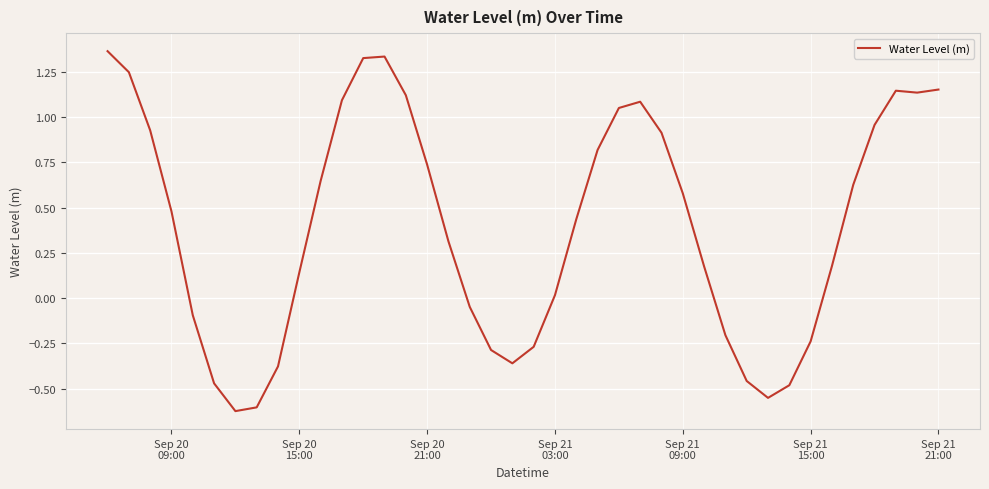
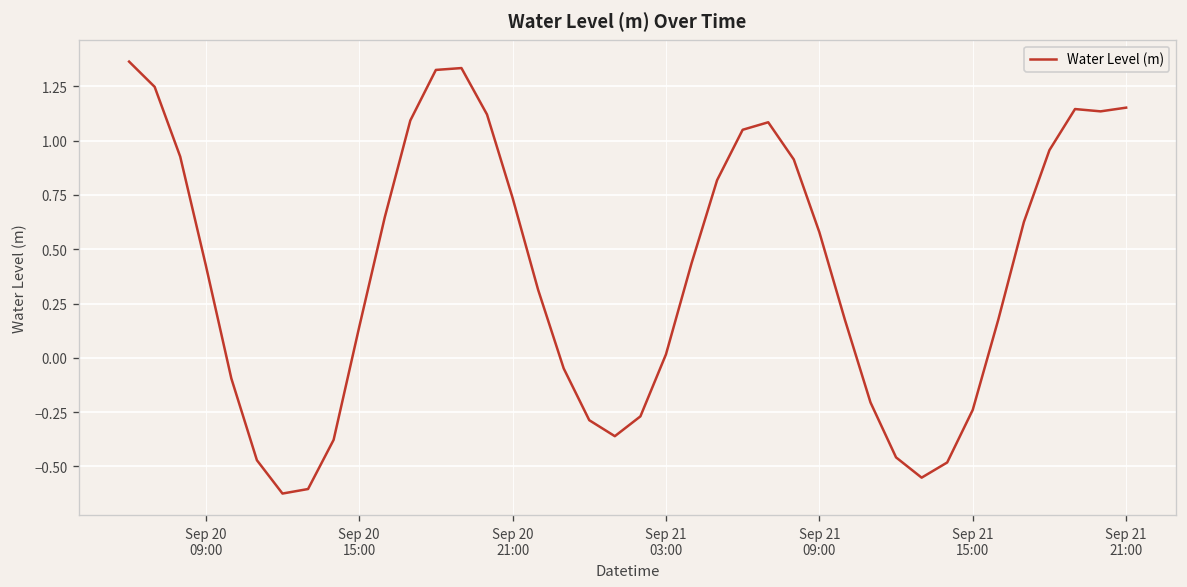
  {
-   "Sep 20 09:00": 0.48,
+   "Sep 20 09:00": 0.43,
    "Sep 20 15:00": 0.14,
    "Sep 20 21:00": 0.74,
    "Sep 21 03:00": 0.02,
    "Sep 21 09:00": 0.58,
    "Sep 21 15:00": -0.24,
    "Sep 21 21:00": 1.15
  }
